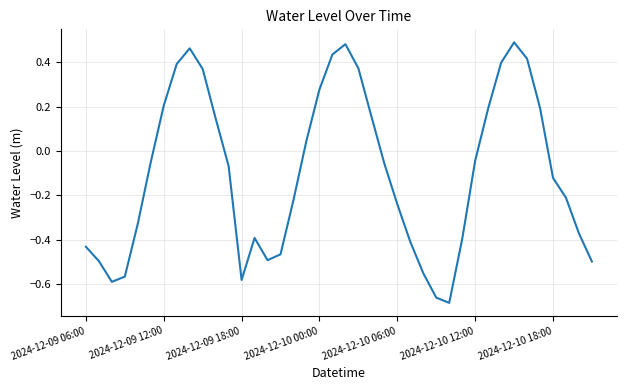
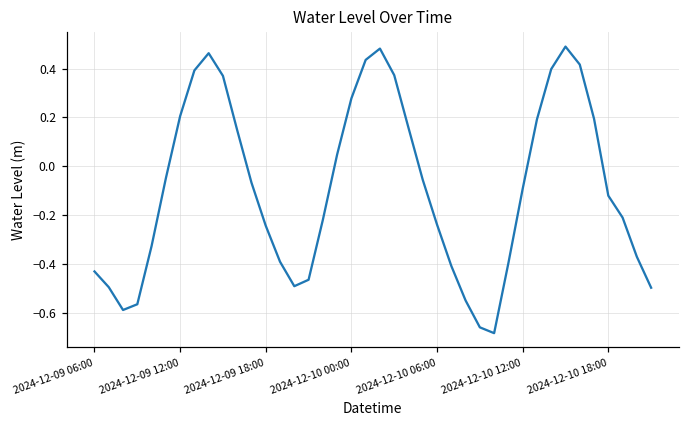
  {
    "2024-12-09 06:00": -0.43,
    "2024-12-09 12:00": 0.20,
-   "2024-12-09 18:00": -0.58,
+   "2024-12-09 18:00": -0.24,
    "2024-12-10 00:00": 0.28,
    "2024-12-10 06:00": -0.24,
-   "2024-12-10 12:00": -0.04,
+   "2024-12-10 12:00": -0.09,
    "2024-12-10 18:00": -0.12
  }
